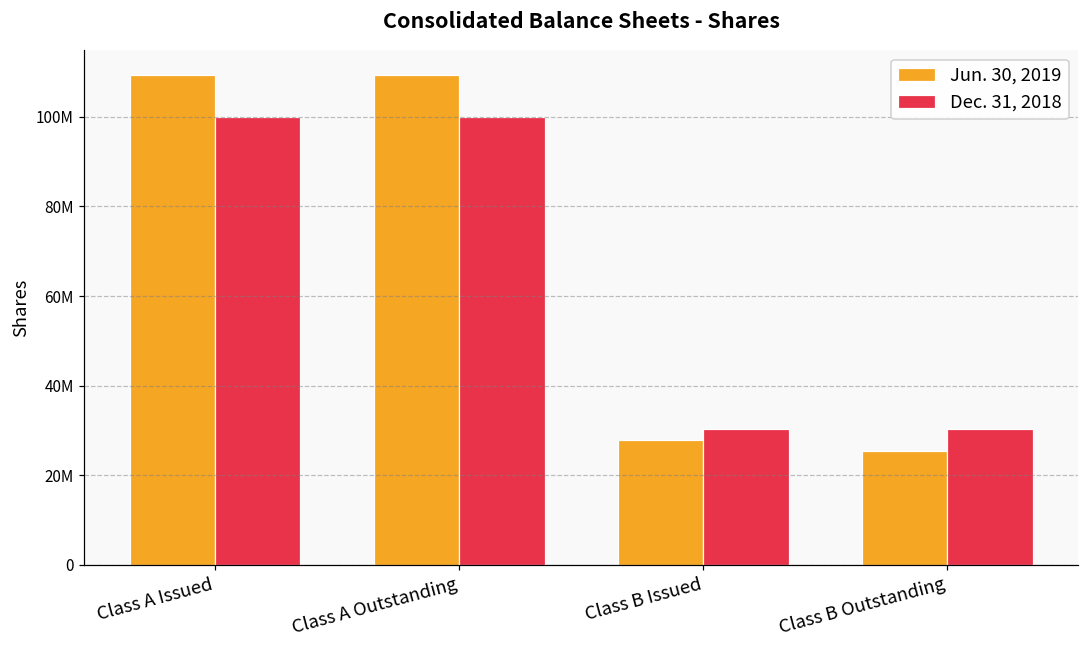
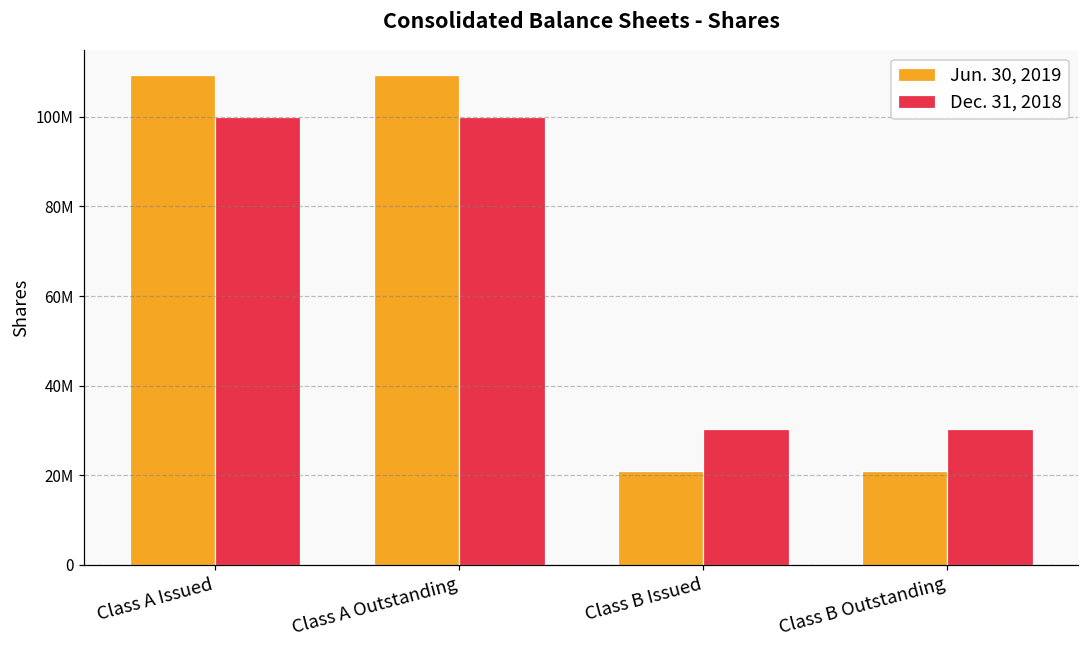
  {
    "Jun. 30, 2019": {
      "Class A Issued": 109000000,
      "Class A Outstanding": 109000000,
-     "Class B Issued": 28000000,
-     "Class B Outstanding": 25000000
+     "Class B Issued": 21000000,
+     "Class B Outstanding": 21000000
    },
    "Dec. 31, 2018": {
      "Class A Issued": 100000000,
      "Class A Outstanding": 100000000,
      "Class B Issued": 30000000,
      "Class B Outstanding": 30000000
    }
  }
